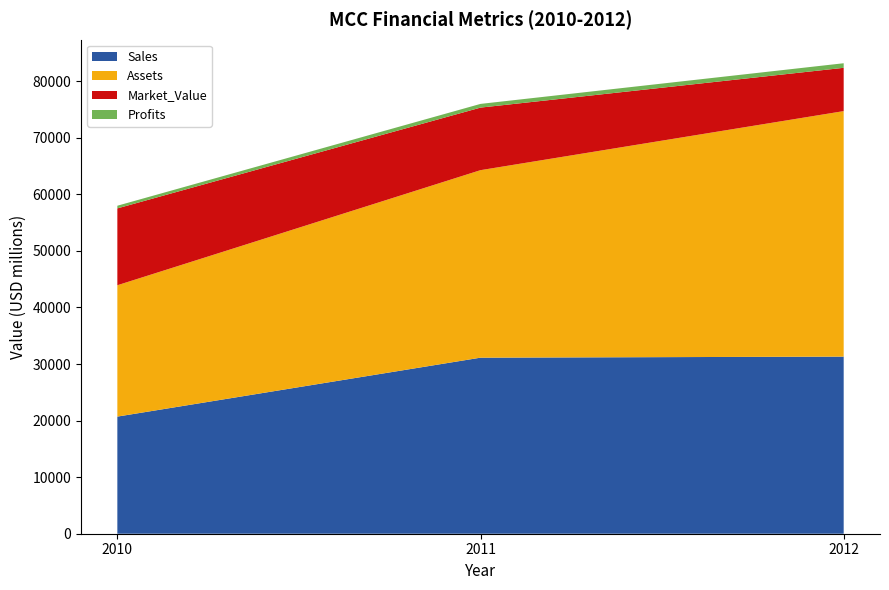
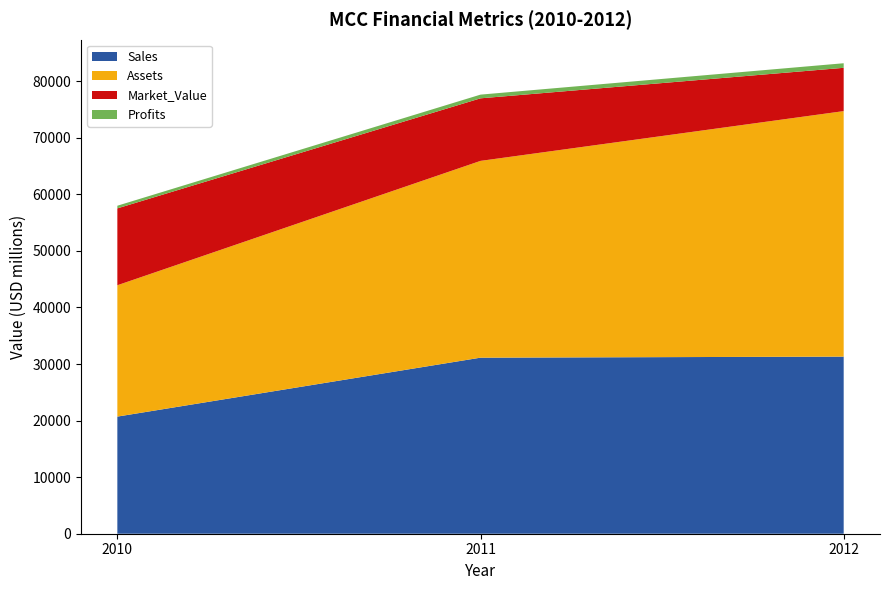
  {
    "Sales": {
      "2010": 21000,
      "2011": 31000,
      "2012": 31000
    },
    "Assets": {
      "2010": 23000,
-     "2011": 33000,
+     "2011": 35000,
      "2012": 43000
    },
    "Market_Value": {
      "2010": 14000,
      "2011": 11000,
      "2012": 8000
    },
    "Profits": {
      "2010": 0,
      "2011": 1000,
      "2012": 1000
    }
  }
